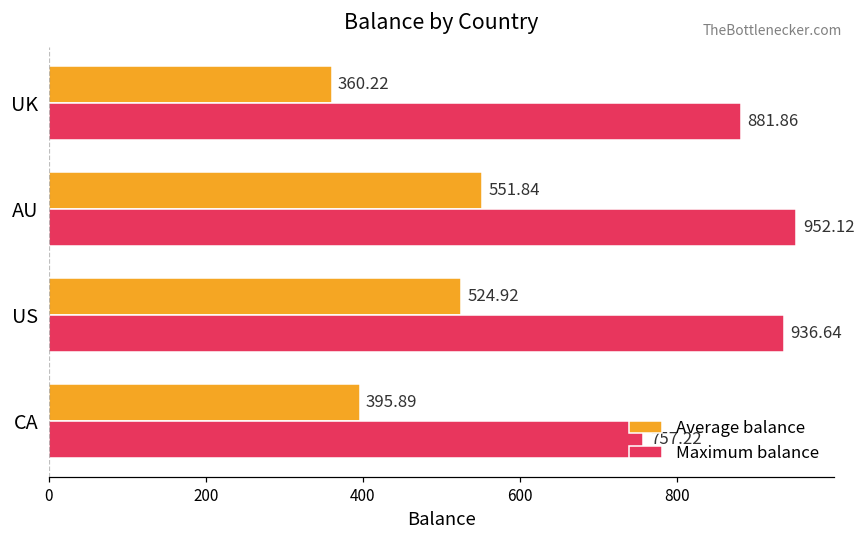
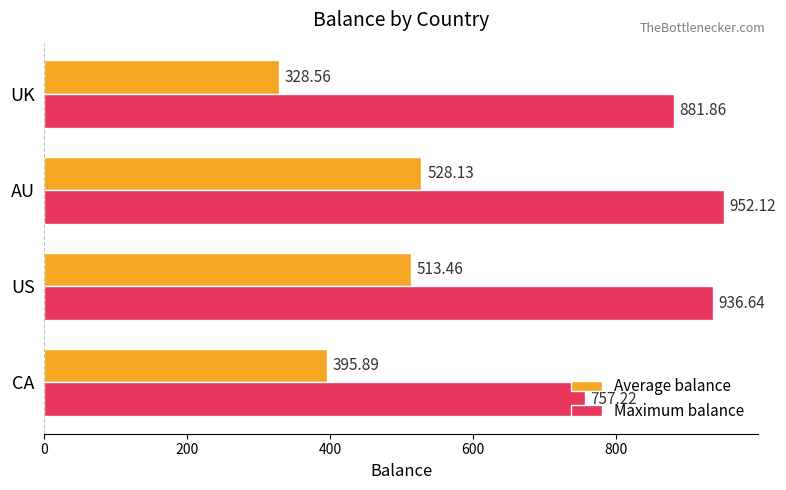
  {
    "Average balance": {
-     "UK": 360.22,
-     "AU": 551.84,
-     "US": 524.92,
+     "UK": 328.56,
+     "AU": 528.13,
+     "US": 513.46,
      "CA": 395.89
    },
    "Maximum balance": {
      "UK": 881.86,
      "AU": 952.12,
      "US": 936.64,
      "CA": 757.22
    }
  }
